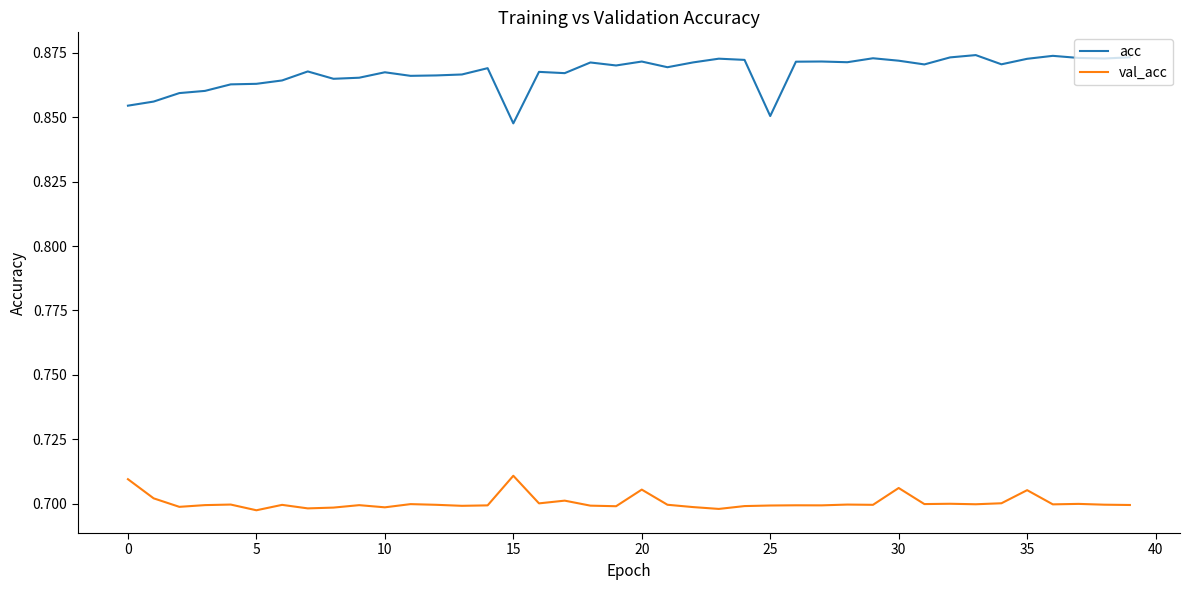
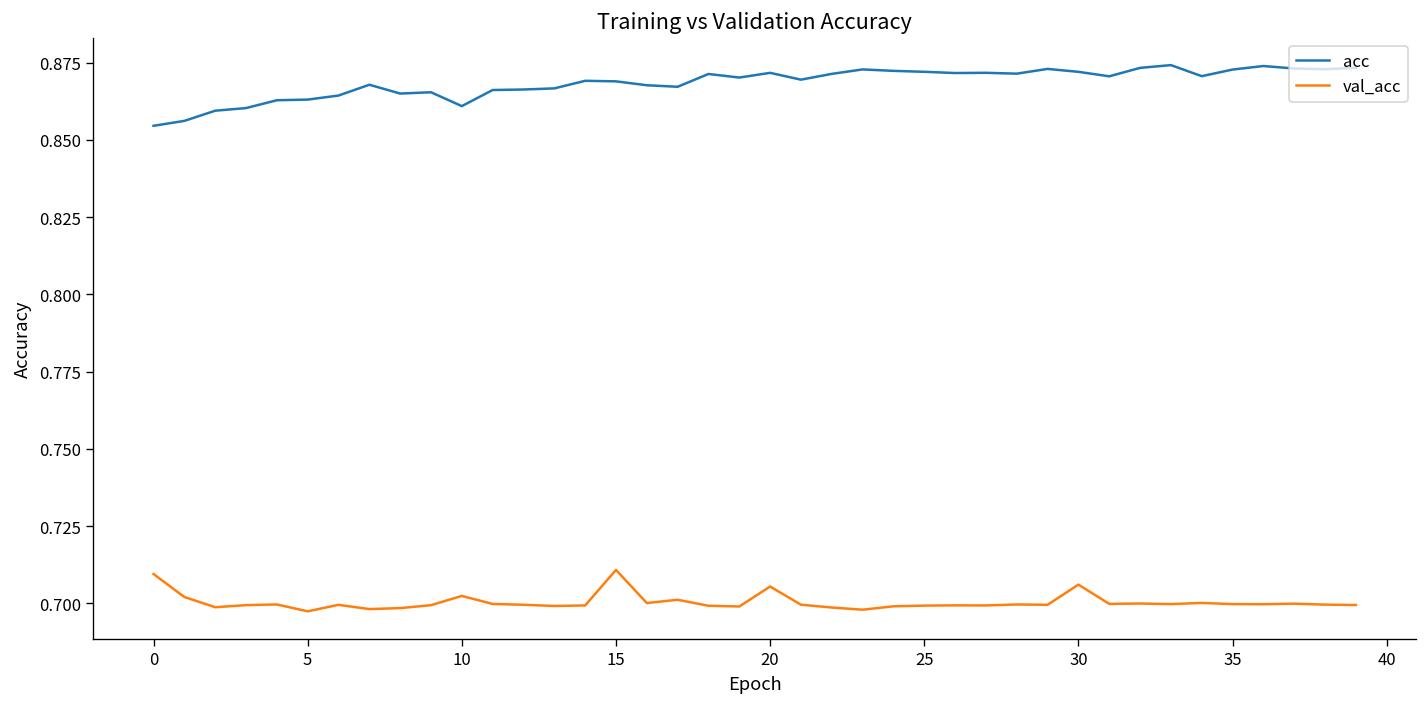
  {
    "acc": {
      "0": 0.855,
      "5": 0.863,
-     "10": 0.868,
-     "15": 0.848,
+     "10": 0.861,
+     "15": 0.869,
      "20": 0.872,
-     "25": 0.851,
+     "25": 0.872,
      "30": 0.872,
      "35": 0.873
    },
    "val_acc": {
      "0": 0.709,
      "5": 0.697,
-     "10": 0.699,
+     "10": 0.702,
      "15": 0.711,
      "20": 0.705,
      "25": 0.699,
      "30": 0.706,
-     "35": 0.705
+     "35": 0.700
    }
  }
